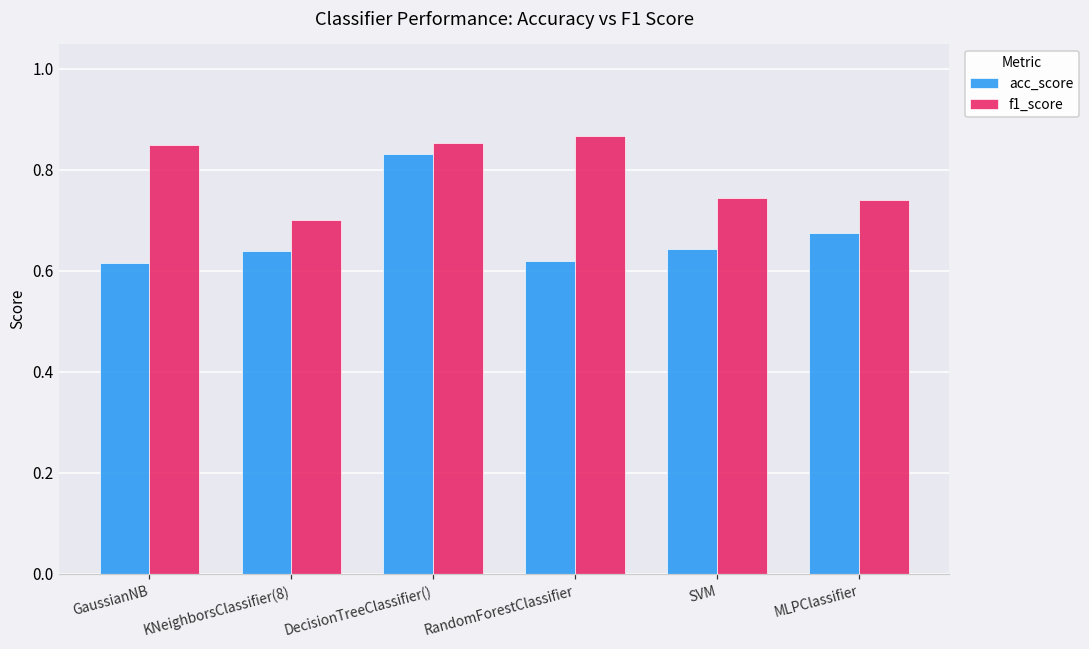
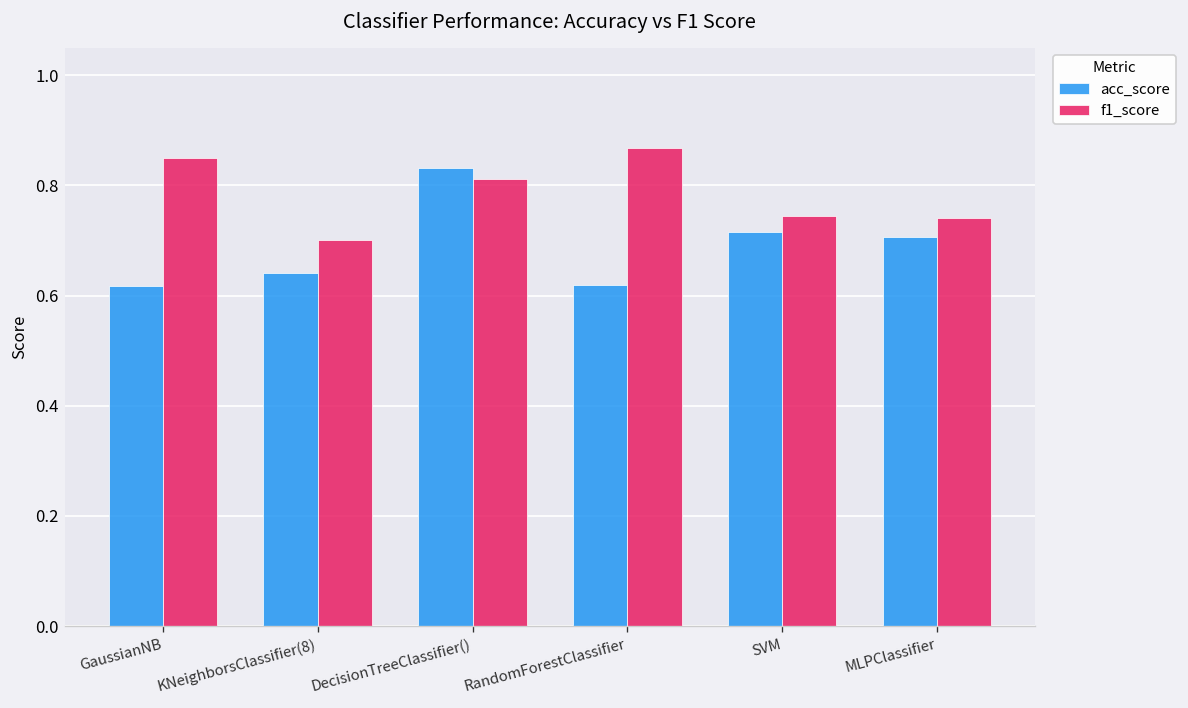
  {
    "acc_score": {
      "GaussianNB": 0.62,
      "KNeighborsClassifier(8)": 0.64,
      "DecisionTreeClassifier()": 0.83,
      "RandomForestClassifier": 0.62,
-     "SVM": 0.64,
-     "MLPClassifier": 0.68
+     "SVM": 0.72,
+     "MLPClassifier": 0.71
    },
    "f1_score": {
      "GaussianNB": 0.85,
      "KNeighborsClassifier(8)": 0.70,
-     "DecisionTreeClassifier()": 0.85,
+     "DecisionTreeClassifier()": 0.81,
      "RandomForestClassifier": 0.87,
      "SVM": 0.74,
      "MLPClassifier": 0.74
    }
  }
